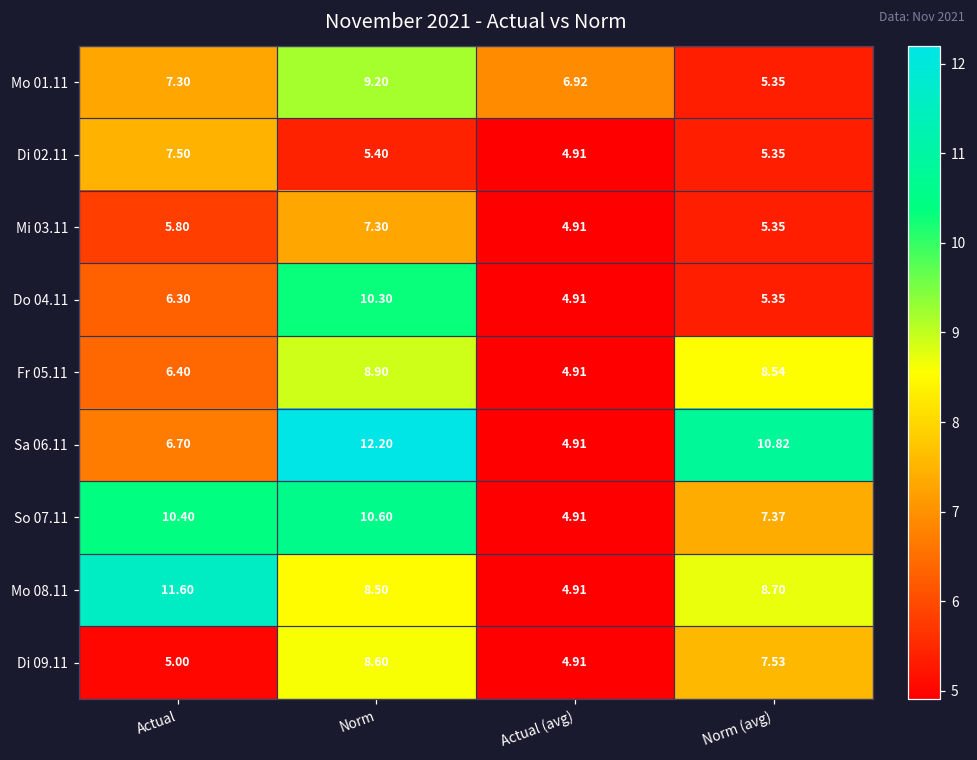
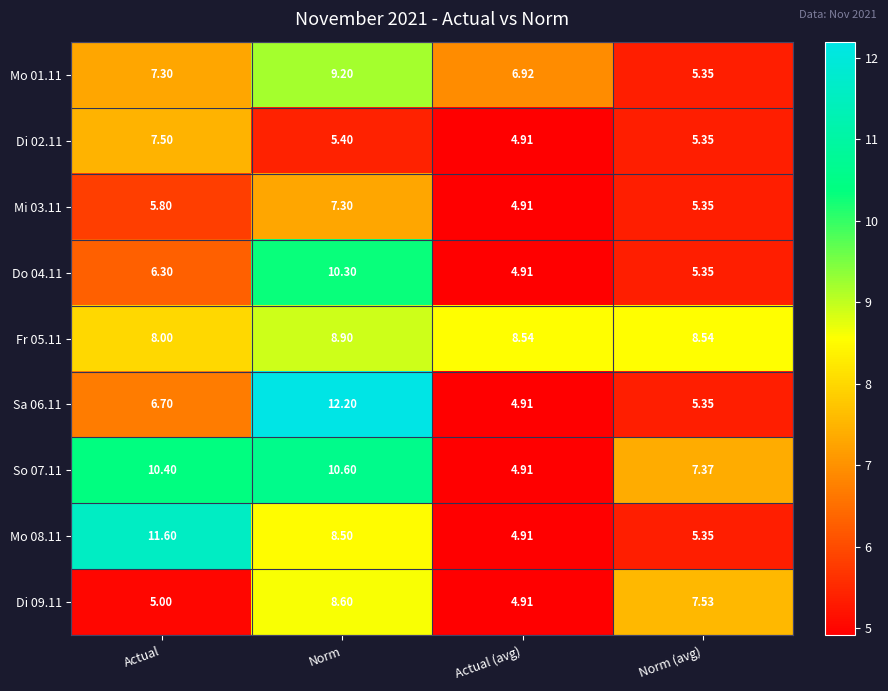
  {
    "Mo 01.11": {
      "Actual": 7.30,
      "Norm": 9.20,
      "Actual (avg)": 6.92,
      "Norm (avg)": 5.35
    },
    "Di 02.11": {
      "Actual": 7.50,
      "Norm": 5.40,
      "Actual (avg)": 4.91,
      "Norm (avg)": 5.35
    },
    "Mi 03.11": {
      "Actual": 5.80,
      "Norm": 7.30,
      "Actual (avg)": 4.91,
      "Norm (avg)": 5.35
    },
    "Do 04.11": {
      "Actual": 6.30,
      "Norm": 10.30,
      "Actual (avg)": 4.91,
      "Norm (avg)": 5.35
    },
    "Fr 05.11": {
-     "Actual": 6.40,
+     "Actual": 8.00,
      "Norm": 8.90,
-     "Actual (avg)": 4.91,
+     "Actual (avg)": 8.54,
      "Norm (avg)": 8.54
    },
    "Sa 06.11": {
      "Actual": 6.70,
      "Norm": 12.20,
      "Actual (avg)": 4.91,
-     "Norm (avg)": 10.82
+     "Norm (avg)": 5.35
    },
    "So 07.11": {
      "Actual": 10.40,
      "Norm": 10.60,
      "Actual (avg)": 4.91,
      "Norm (avg)": 7.37
    },
    "Mo 08.11": {
      "Actual": 11.60,
      "Norm": 8.50,
      "Actual (avg)": 4.91,
-     "Norm (avg)": 8.70
+     "Norm (avg)": 5.35
    },
    "Di 09.11": {
      "Actual": 5.00,
      "Norm": 8.60,
      "Actual (avg)": 4.91,
      "Norm (avg)": 7.53
    }
  }
